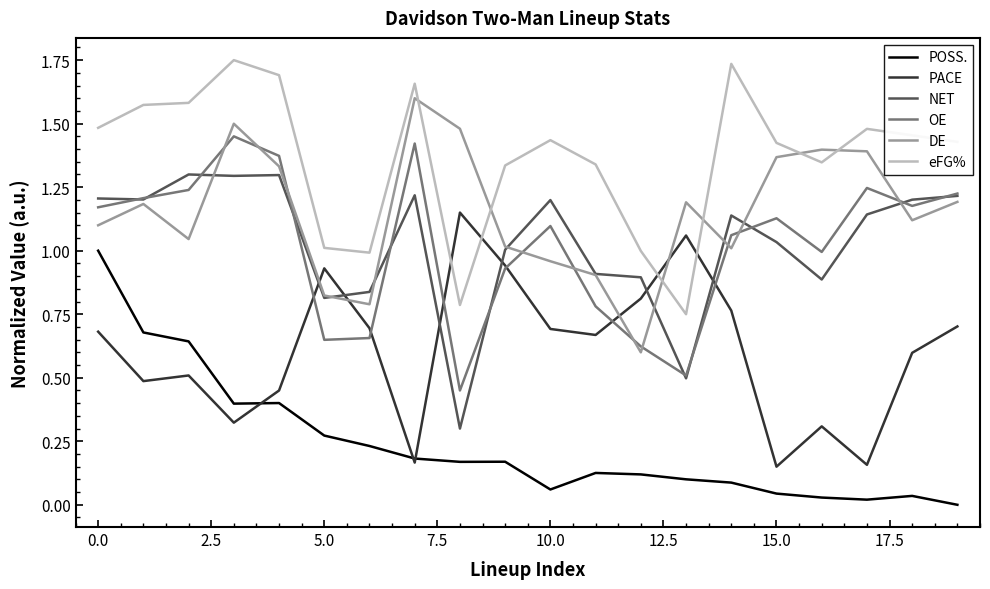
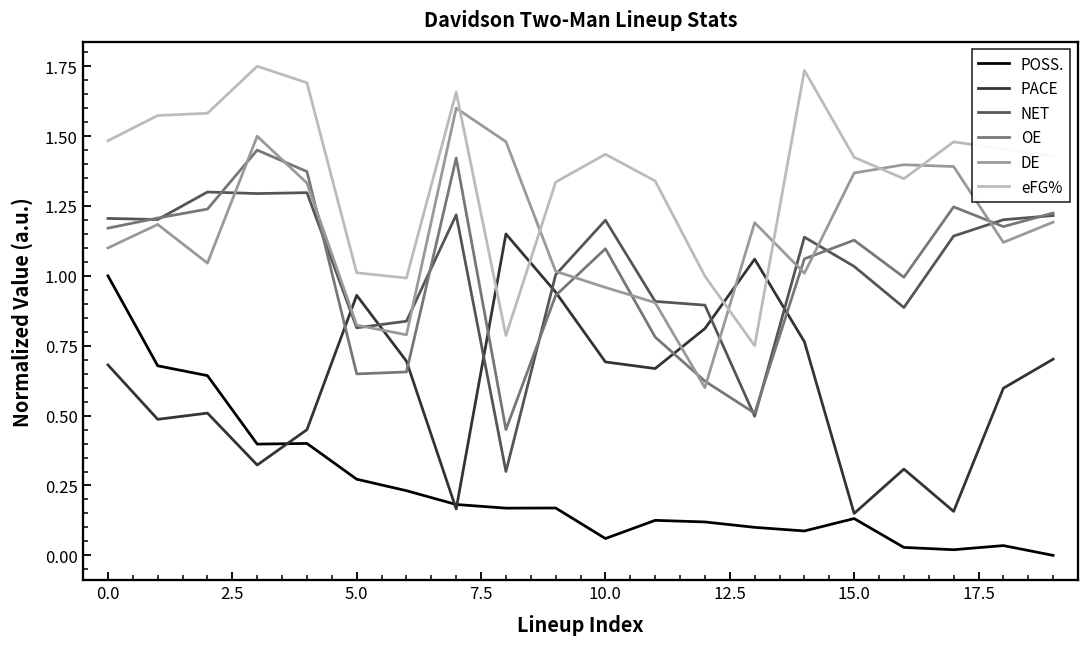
  {
    "POSS.": {
      "0.0": 1.00,
      "5.0": 0.27,
      "10.0": 0.06,
-     "15.0": 0.04
+     "15.0": 0.13
    }
  }
